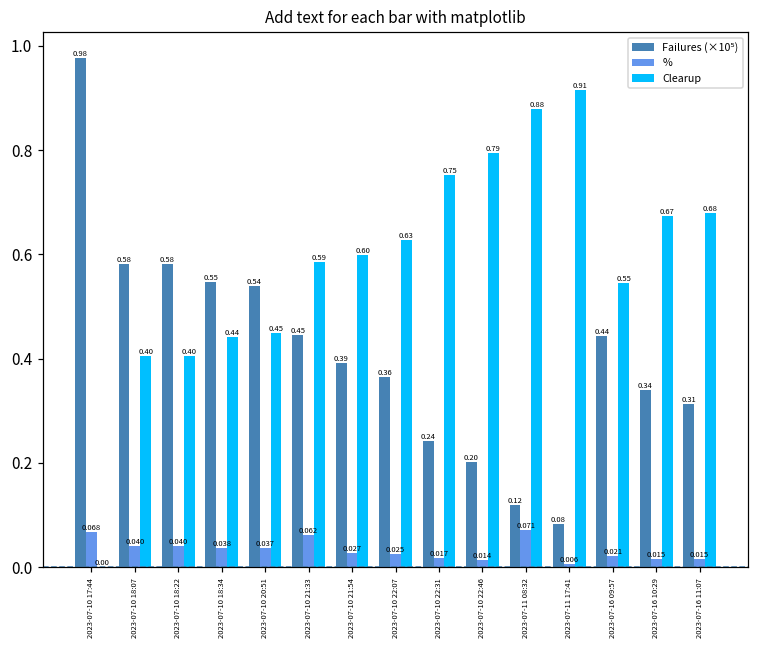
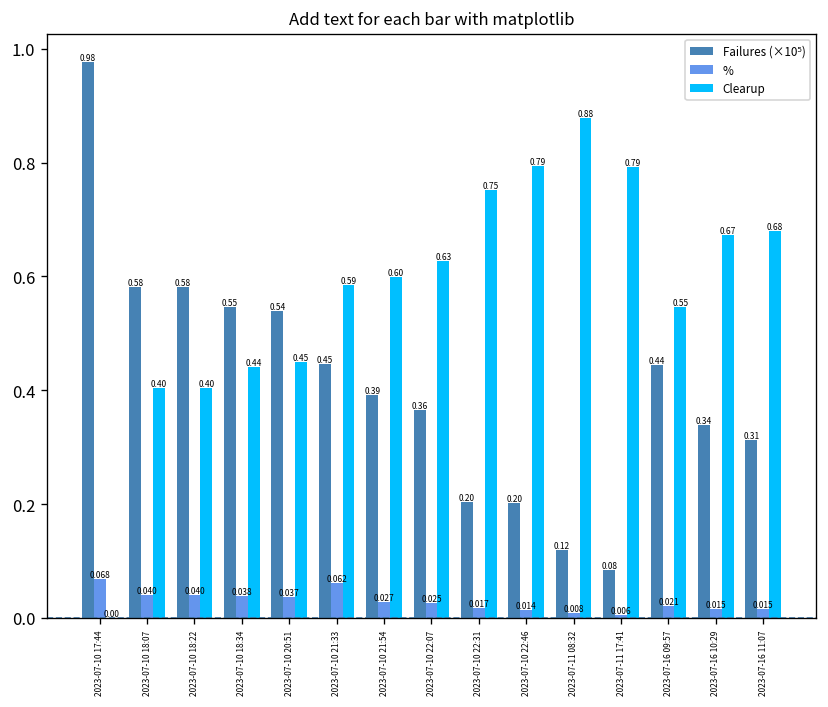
  {
    "Failures (×10⁵)": {
      "2023-07-10 17:44": 0.98,
      "2023-07-10 18:07": 0.58,
      "2023-07-10 18:22": 0.58,
      "2023-07-10 18:34": 0.55,
      "2023-07-10 20:51": 0.54,
      "2023-07-10 21:33": 0.45,
      "2023-07-10 21:54": 0.39,
      "2023-07-10 22:07": 0.36,
-     "2023-07-10 22:31": 0.24,
+     "2023-07-10 22:31": 0.20,
      "2023-07-10 22:46": 0.20,
      "2023-07-11 08:32": 0.12,
      "2023-07-11 17:41": 0.08,
      "2023-07-16 09:57": 0.44,
      "2023-07-16 10:29": 0.34,
      "2023-07-16 11:07": 0.31
    },
    "%": {
      "2023-07-10 17:44": 0.068,
      "2023-07-10 18:07": 0.040,
      "2023-07-10 18:22": 0.040,
      "2023-07-10 18:34": 0.038,
      "2023-07-10 20:51": 0.037,
      "2023-07-10 21:33": 0.062,
      "2023-07-10 21:54": 0.027,
      "2023-07-10 22:07": 0.025,
      "2023-07-10 22:31": 0.017,
      "2023-07-10 22:46": 0.014,
-     "2023-07-11 08:32": 0.071,
+     "2023-07-11 08:32": 0.008,
      "2023-07-11 17:41": 0.006,
      "2023-07-16 09:57": 0.021,
      "2023-07-16 10:29": 0.015,
      "2023-07-16 11:07": 0.015
    },
    "Clearup": {
      "2023-07-10 17:44": 0.00,
      "2023-07-10 18:07": 0.40,
      "2023-07-10 18:22": 0.40,
      "2023-07-10 18:34": 0.44,
      "2023-07-10 20:51": 0.45,
      "2023-07-10 21:33": 0.59,
      "2023-07-10 21:54": 0.60,
      "2023-07-10 22:07": 0.63,
      "2023-07-10 22:31": 0.75,
      "2023-07-10 22:46": 0.79,
      "2023-07-11 08:32": 0.88,
-     "2023-07-11 17:41": 0.91,
+     "2023-07-11 17:41": 0.79,
      "2023-07-16 09:57": 0.55,
      "2023-07-16 10:29": 0.67,
      "2023-07-16 11:07": 0.68
    }
  }
